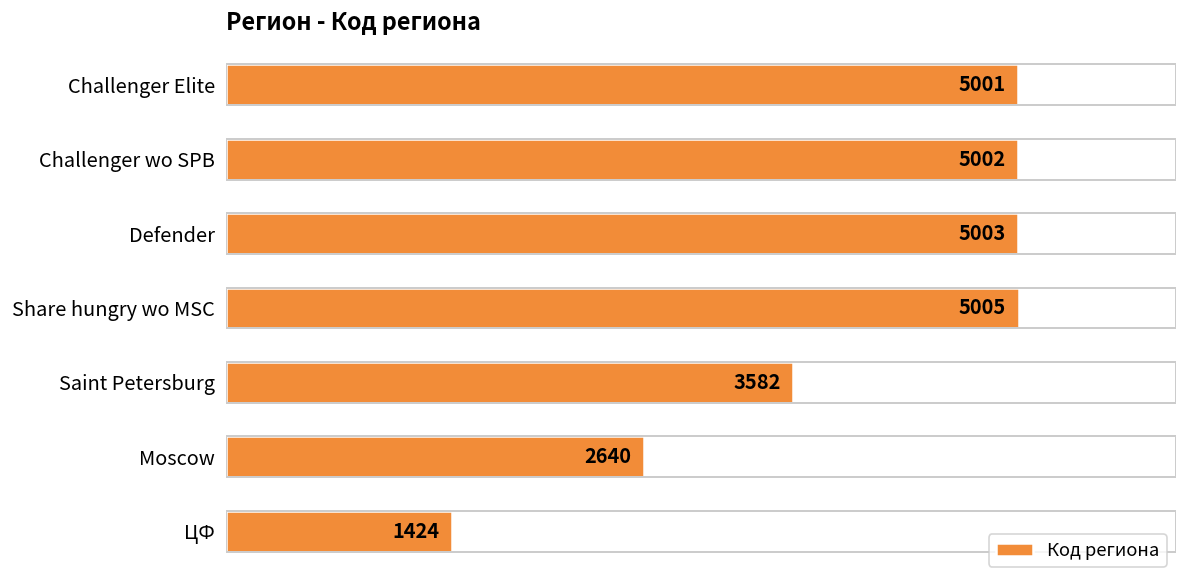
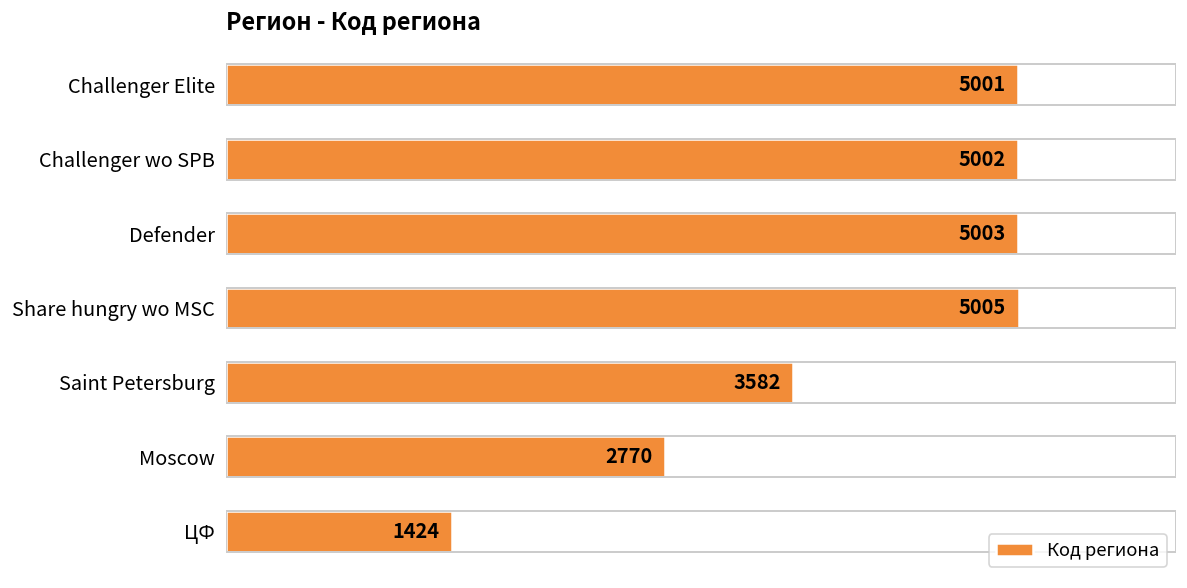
  {
    "Challenger Elite": 5001,
    "Challenger wo SPB": 5002,
    "Defender": 5003,
    "Share hungry wo MSC": 5005,
    "Saint Petersburg": 3582,
-   "Moscow": 2640,
+   "Moscow": 2770,
    "ЦФ": 1424
  }
